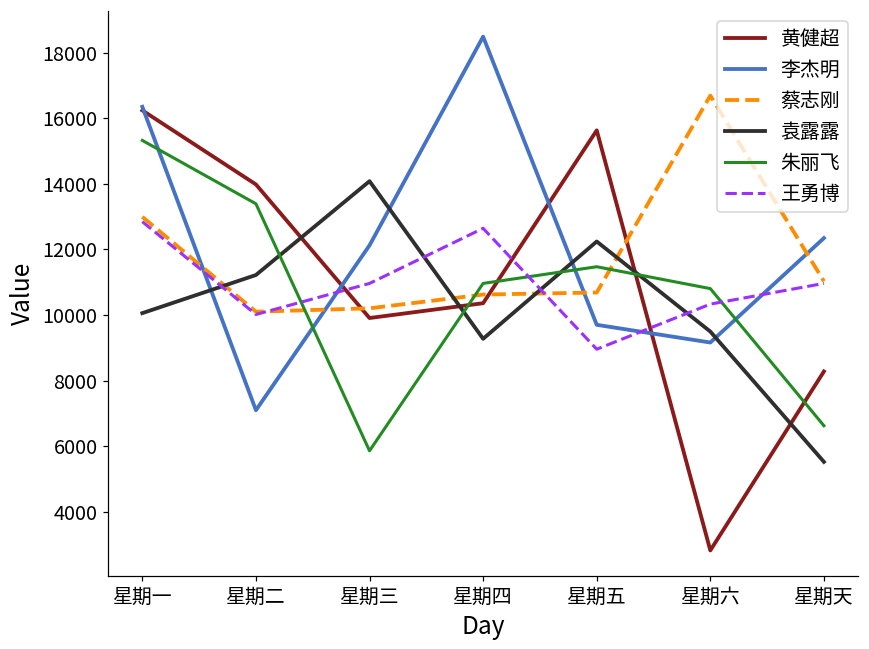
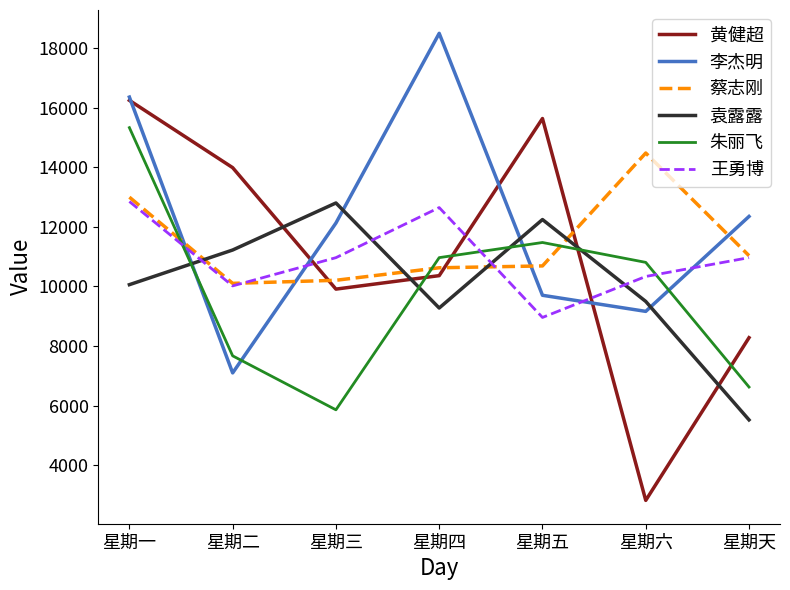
  {
    "黄健超": {
      "星期一": 16200,
      "星期二": 14000,
      "星期三": 9900,
      "星期四": 10400,
      "星期五": 15600,
      "星期六": 2800,
      "星期天": 8300
    },
    "李杰明": {
      "星期一": 16400,
      "星期二": 7100,
      "星期三": 12100,
      "星期四": 18500,
      "星期五": 9700,
      "星期六": 9200,
      "星期天": 12300
    },
    "蔡志刚": {
      "星期一": 13000,
      "星期三": 10200,
      "星期四": 10600,
      "星期五": 10700,
-     "星期六": 16700
+     "星期六": 14500
    },
    "袁露露": {
      "星期一": 10100,
      "星期二": 11200,
-     "星期三": 14100,
+     "星期三": 12800,
      "星期四": 9300,
      "星期五": 12200,
      "星期六": 9500,
      "星期天": 5500
    },
    "朱丽飞": {
      "星期一": 15300,
-     "星期二": 13400,
+     "星期二": 7700,
      "星期三": 5900,
      "星期四": 11000,
      "星期五": 11500,
      "星期六": 10800,
      "星期天": 6600
    },
    "王勇博": {
      "星期一": 12800,
      "星期三": 11000,
      "星期四": 12600,
      "星期五": 9000,
      "星期六": 10300
    }
  }
